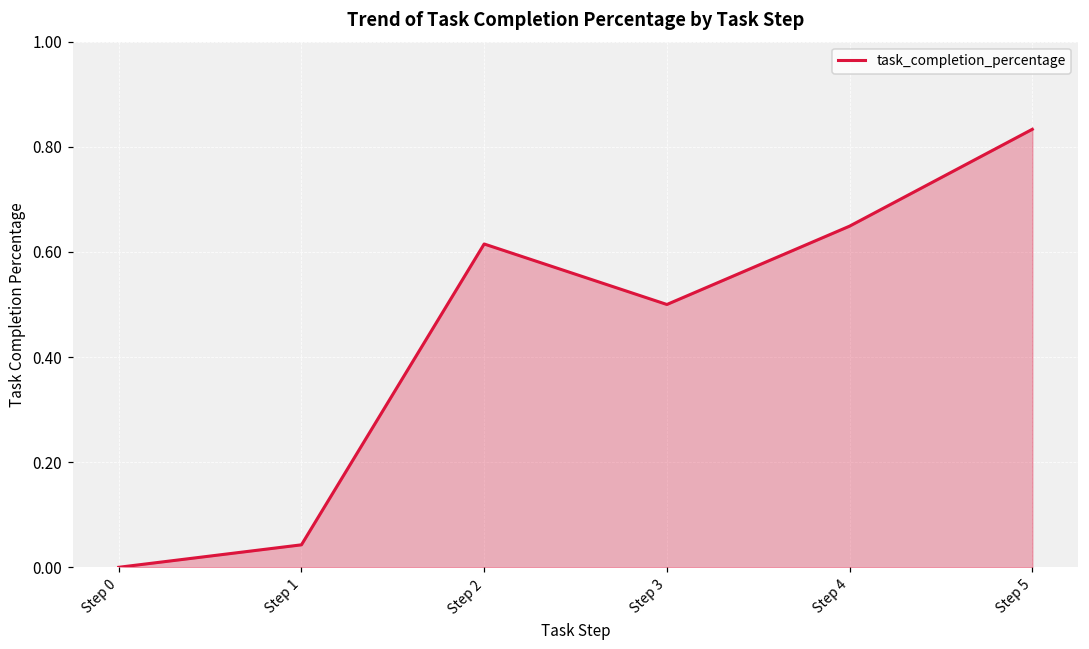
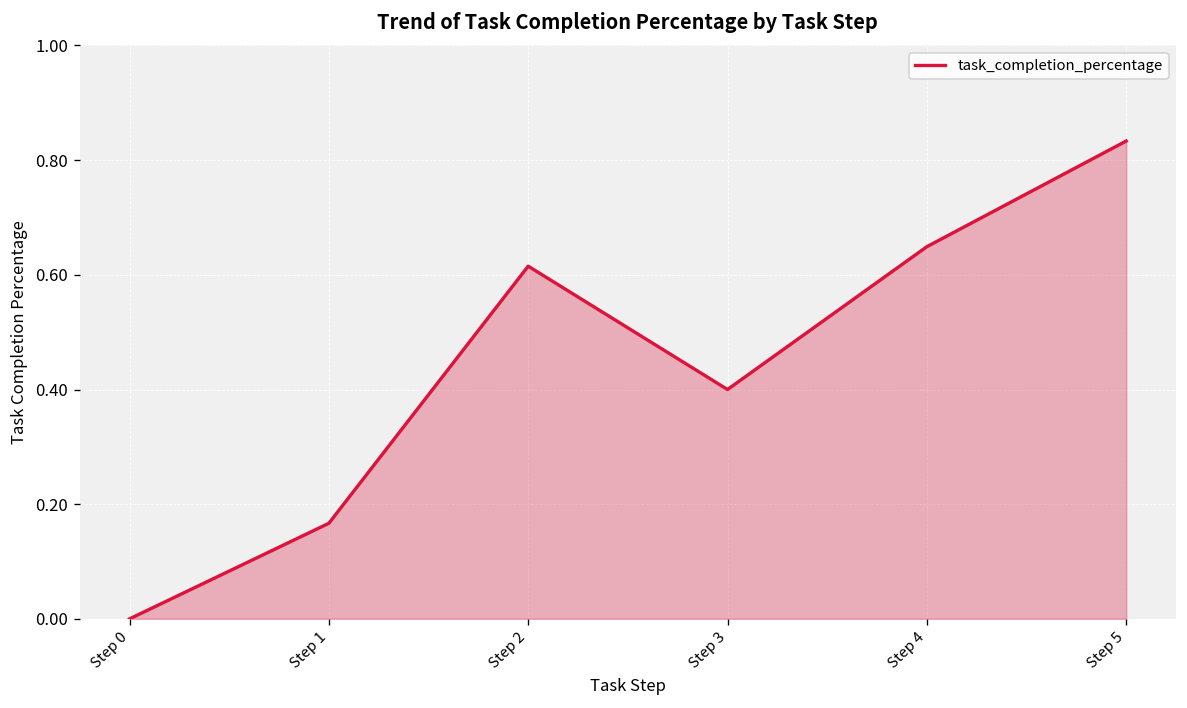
  {
    "Step 0": 0.00,
-   "Step 1": 0.04,
+   "Step 1": 0.17,
    "Step 2": 0.62,
-   "Step 3": 0.5,
+   "Step 3": 0.4,
    "Step 4": 0.65,
    "Step 5": 0.83
  }
